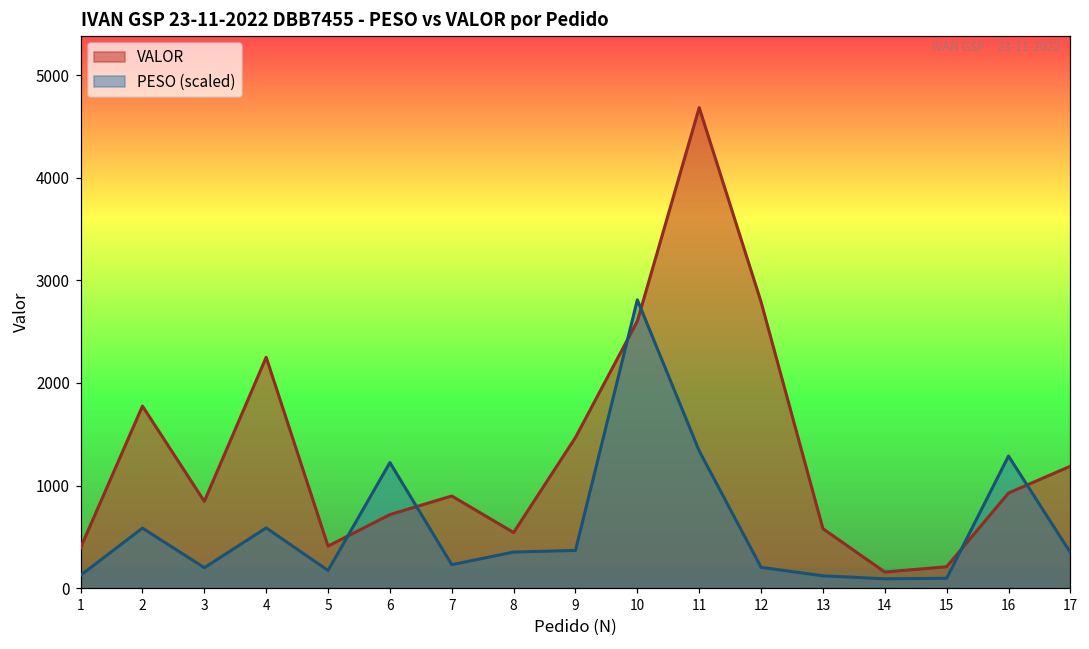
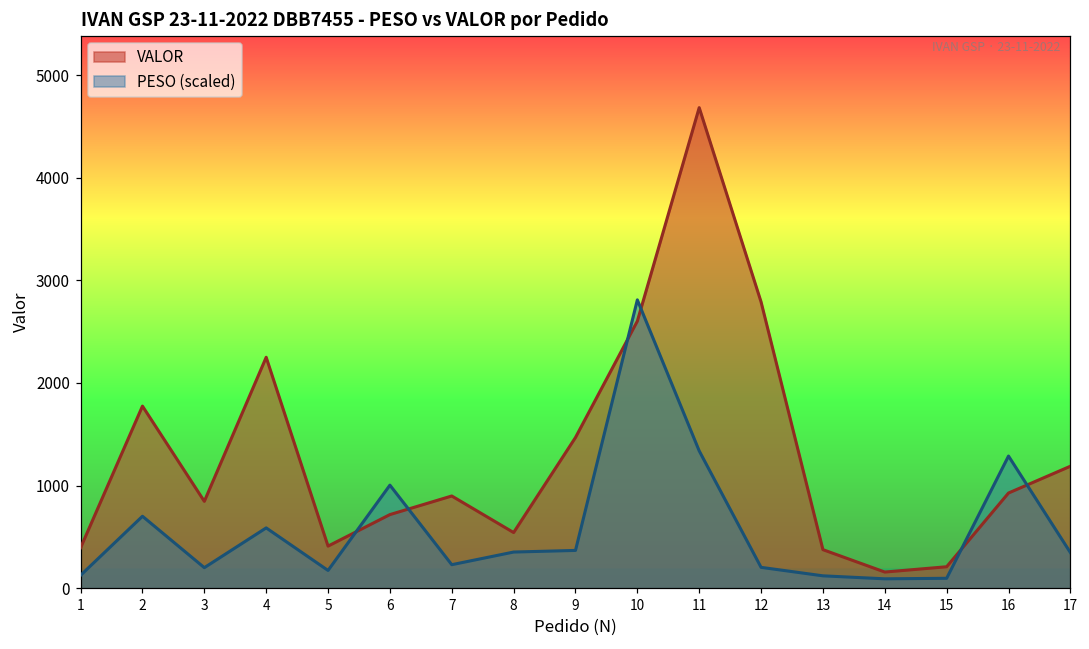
  {
    "VALOR": {
      "1": 400,
      "2": 1800,
      "3": 800,
      "4": 2300,
      "5": 400,
      "6": 700,
      "7": 900,
      "8": 500,
      "9": 1500,
      "10": 2600,
      "11": 4700,
      "12": 2800,
-     "13": 600,
+     "13": 400,
      "15": 200,
      "16": 900,
      "17": 1200
    },
    "PESO (scaled)": {
-     "2": 600,
+     "2": 700,
      "3": 200,
      "4": 600,
-     "6": 1200,
+     "6": 1000,
      "7": 200,
      "8": 400,
      "9": 400,
      "10": 2800,
      "11": 1300,
      "12": 200,
      "16": 1300,
      "17": 300
    }
  }
